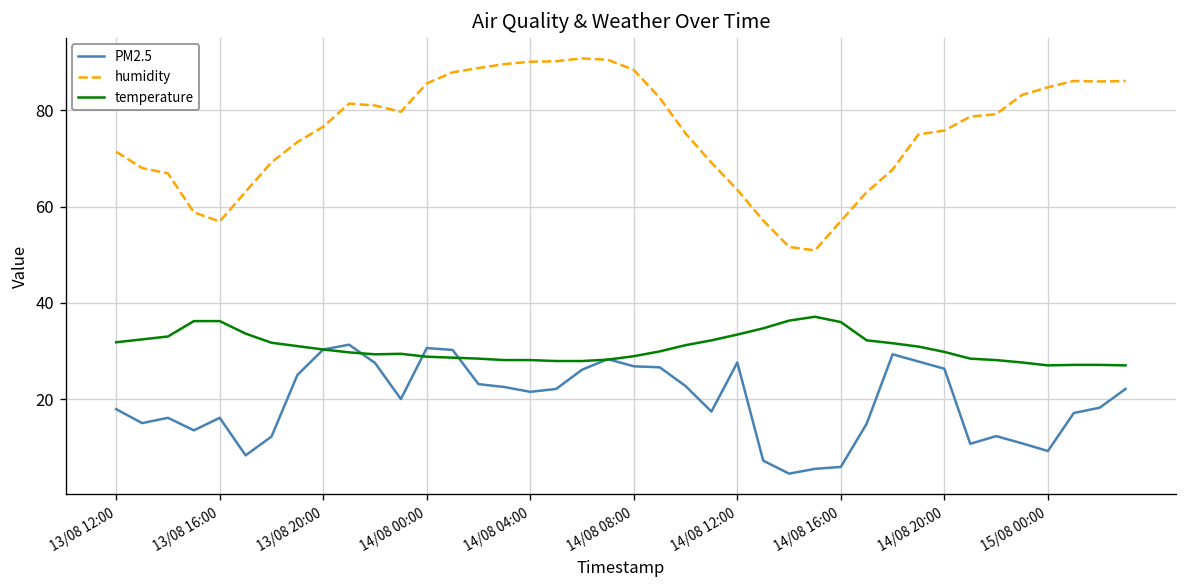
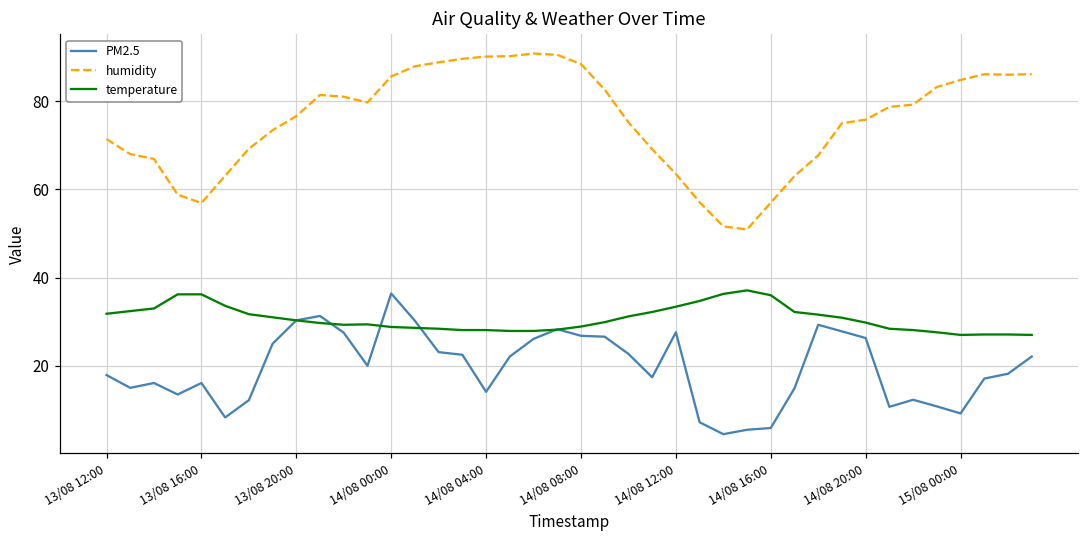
  {
    "PM2.5": {
      "13/08 12:00": 18,
      "13/08 16:00": 16,
-     "14/08 00:00": 31,
-     "14/08 04:00": 22,
+     "14/08 00:00": 36,
+     "14/08 04:00": 14,
      "14/08 08:00": 27,
      "14/08 12:00": 28,
      "14/08 16:00": 6,
      "14/08 20:00": 26,
      "15/08 00:00": 9
    },
    "humidity": {
      "13/08 12:00": 71,
      "13/08 16:00": 57,
      "13/08 20:00": 77,
      "14/08 00:00": 86,
      "14/08 04:00": 90,
      "14/08 08:00": 88,
      "14/08 12:00": 64,
      "14/08 16:00": 57,
      "14/08 20:00": 76,
      "15/08 00:00": 85
    },
    "temperature": {
      "13/08 12:00": 32,
      "13/08 16:00": 36,
      "14/08 00:00": 29,
      "14/08 04:00": 28,
      "14/08 08:00": 29,
      "14/08 12:00": 33,
      "14/08 16:00": 36,
      "14/08 20:00": 30,
      "15/08 00:00": 27
    }
  }
